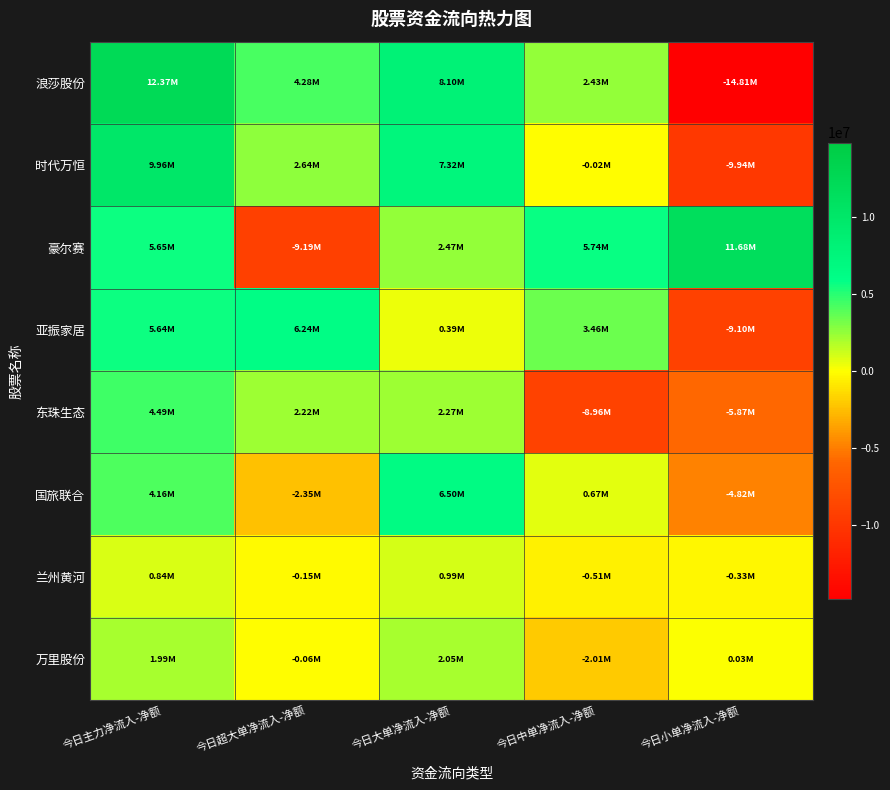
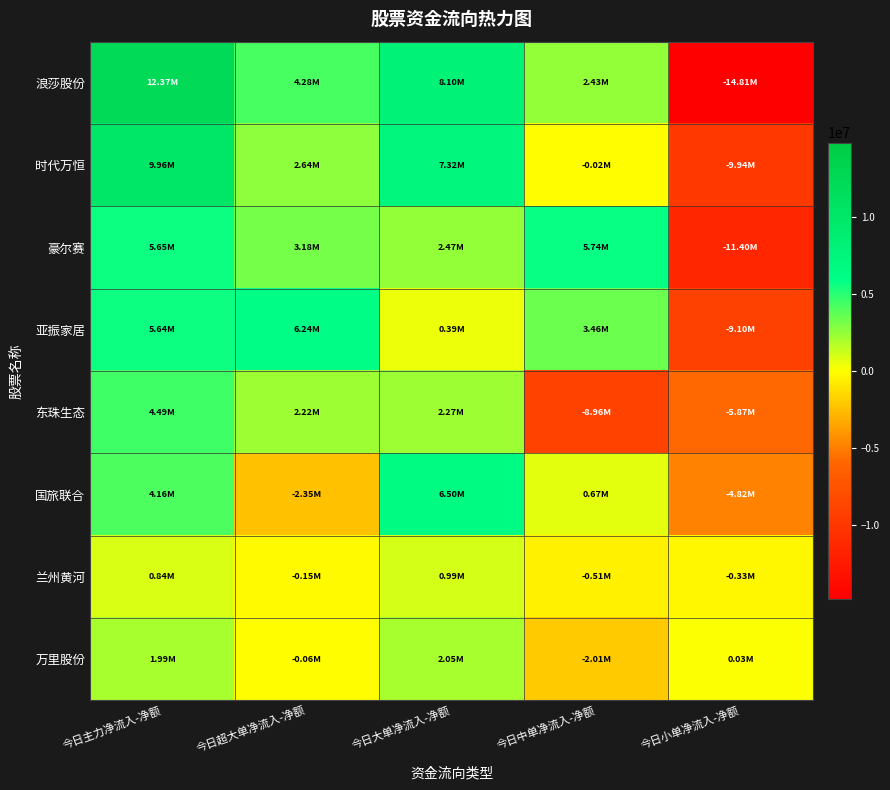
  {
    "浪莎股份": {
      "今日主力净流入-净额": "12.37M",
      "今日超大单净流入-净额": "4.28M",
      "今日大单净流入-净额": "8.10M",
      "今日中单净流入-净额": "2.43M",
      "今日小单净流入-净额": "-14.81M"
    },
    "时代万恒": {
      "今日主力净流入-净额": "9.96M",
      "今日超大单净流入-净额": "2.64M",
      "今日大单净流入-净额": "7.32M",
      "今日中单净流入-净额": "-0.02M",
      "今日小单净流入-净额": "-9.94M"
    },
    "豪尔赛": {
      "今日主力净流入-净额": "5.65M",
-     "今日超大单净流入-净额": "-9.19M",
+     "今日超大单净流入-净额": "3.18M",
      "今日大单净流入-净额": "2.47M",
      "今日中单净流入-净额": "5.74M",
-     "今日小单净流入-净额": "11.68M"
+     "今日小单净流入-净额": "-11.40M"
    },
    "亚振家居": {
      "今日主力净流入-净额": "5.64M",
      "今日超大单净流入-净额": "6.24M",
      "今日大单净流入-净额": "0.39M",
      "今日中单净流入-净额": "3.46M",
      "今日小单净流入-净额": "-9.10M"
    },
    "东珠生态": {
      "今日主力净流入-净额": "4.49M",
      "今日超大单净流入-净额": "2.22M",
      "今日大单净流入-净额": "2.27M",
      "今日中单净流入-净额": "-8.96M",
      "今日小单净流入-净额": "-5.87M"
    },
    "国旅联合": {
      "今日主力净流入-净额": "4.16M",
      "今日超大单净流入-净额": "-2.35M",
      "今日大单净流入-净额": "6.50M",
      "今日中单净流入-净额": "0.67M",
      "今日小单净流入-净额": "-4.82M"
    },
    "兰州黄河": {
      "今日主力净流入-净额": "0.84M",
      "今日超大单净流入-净额": "-0.15M",
      "今日大单净流入-净额": "0.99M",
      "今日中单净流入-净额": "-0.51M",
      "今日小单净流入-净额": "-0.33M"
    },
    "万里股份": {
      "今日主力净流入-净额": "1.99M",
      "今日超大单净流入-净额": "-0.06M",
      "今日大单净流入-净额": "2.05M",
      "今日中单净流入-净额": "-2.01M",
      "今日小单净流入-净额": "0.03M"
    }
  }
